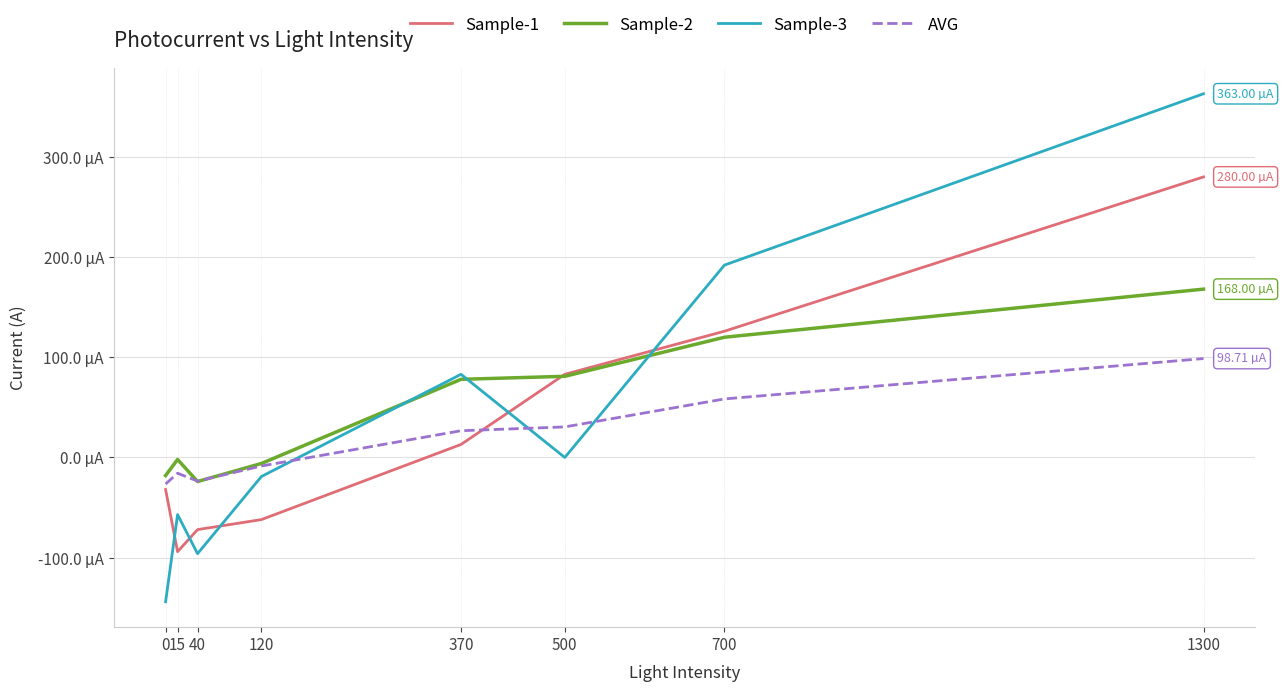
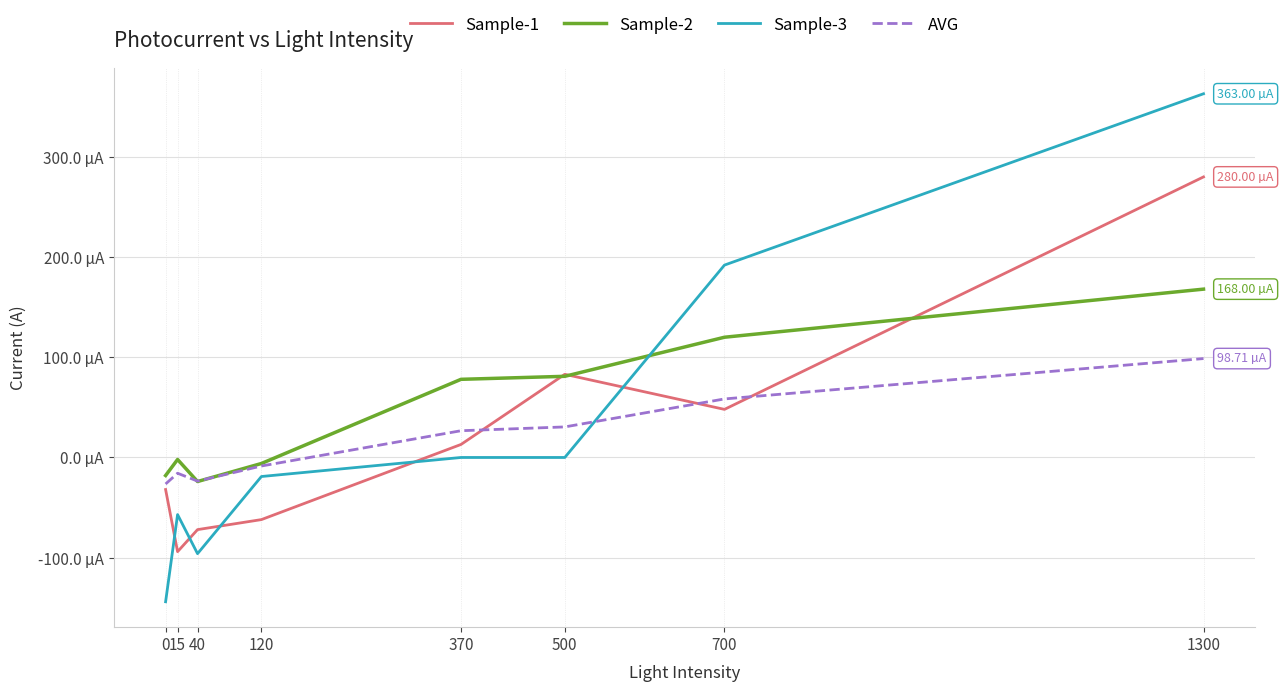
  {
    "Sample-1": {
      "0": "-32 µA",
      "15": "-94 µA",
      "40": "-72 µA",
      "120": "-62 µA",
      "370": "13 µA",
-     "700": "126 µA"
+     "700": "48 µA"
    },
    "Sample-2": {
      "0": "-18 µA",
      "15": "-2 µA",
      "370": "78 µA",
      "700": "120 µA"
    },
    "Sample-3": {
      "0": "-144 µA",
      "15": "-57 µA",
      "40": "-96 µA",
      "120": "-19 µA",
-     "370": "83 µA",
+     "370": "0 µA",
      "500": "0 µA",
      "700": "192 µA"
    },
    "AVG": {
      "0": "-26 µA",
      "15": "-16 µA",
      "370": "27 µA",
      "500": "30 µA",
      "700": "58 µA"
    }
  }
